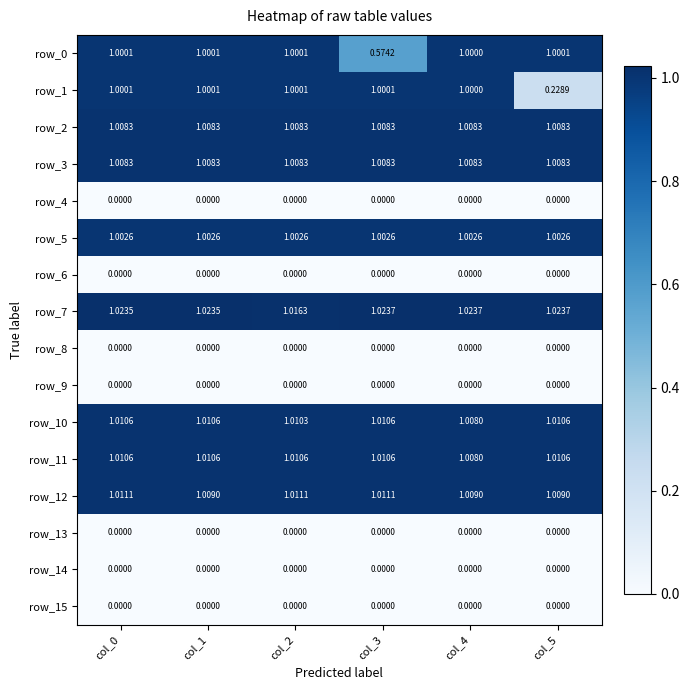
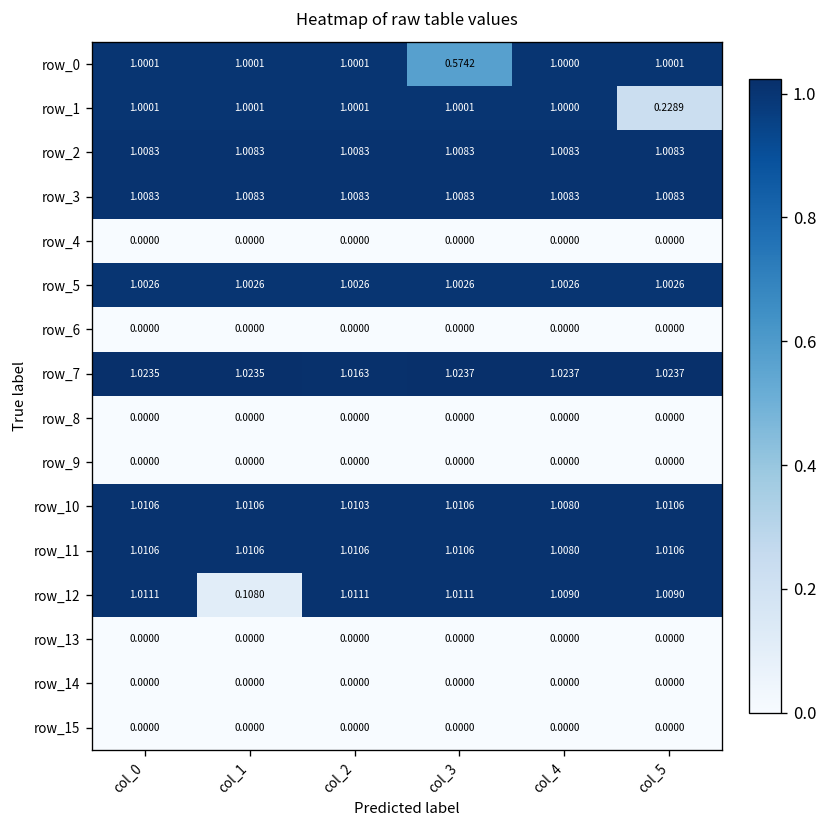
  {
    "row_0": {
      "col_0": 1.0001,
      "col_1": 1.0001,
      "col_2": 1.0001,
      "col_3": 0.5742,
      "col_4": 1.0000,
      "col_5": 1.0001
    },
    "row_1": {
      "col_0": 1.0001,
      "col_1": 1.0001,
      "col_2": 1.0001,
      "col_3": 1.0001,
      "col_4": 1.0000,
      "col_5": 0.2289
    },
    "row_2": {
      "col_0": 1.0083,
      "col_1": 1.0083,
      "col_2": 1.0083,
      "col_3": 1.0083,
      "col_4": 1.0083,
      "col_5": 1.0083
    },
    "row_3": {
      "col_0": 1.0083,
      "col_1": 1.0083,
      "col_2": 1.0083,
      "col_3": 1.0083,
      "col_4": 1.0083,
      "col_5": 1.0083
    },
    "row_4": {
      "col_0": 0.0000,
      "col_1": 0.0000,
      "col_2": 0.0000,
      "col_3": 0.0000,
      "col_4": 0.0000,
      "col_5": 0.0000
    },
    "row_5": {
      "col_0": 1.0026,
      "col_1": 1.0026,
      "col_2": 1.0026,
      "col_3": 1.0026,
      "col_4": 1.0026,
      "col_5": 1.0026
    },
    "row_6": {
      "col_0": 0.0000,
      "col_1": 0.0000,
      "col_2": 0.0000,
      "col_3": 0.0000,
      "col_4": 0.0000,
      "col_5": 0.0000
    },
    "row_7": {
      "col_0": 1.0235,
      "col_1": 1.0235,
      "col_2": 1.0163,
      "col_3": 1.0237,
      "col_4": 1.0237,
      "col_5": 1.0237
    },
    "row_8": {
      "col_0": 0.0000,
      "col_1": 0.0000,
      "col_2": 0.0000,
      "col_3": 0.0000,
      "col_4": 0.0000,
      "col_5": 0.0000
    },
    "row_9": {
      "col_0": 0.0000,
      "col_1": 0.0000,
      "col_2": 0.0000,
      "col_3": 0.0000,
      "col_4": 0.0000,
      "col_5": 0.0000
    },
    "row_10": {
      "col_0": 1.0106,
      "col_1": 1.0106,
      "col_2": 1.0103,
      "col_3": 1.0106,
      "col_4": 1.0080,
      "col_5": 1.0106
    },
    "row_11": {
      "col_0": 1.0106,
      "col_1": 1.0106,
      "col_2": 1.0106,
      "col_3": 1.0106,
      "col_4": 1.0080,
      "col_5": 1.0106
    },
    "row_12": {
      "col_0": 1.0111,
-     "col_1": 1.0090,
+     "col_1": 0.1080,
      "col_2": 1.0111,
      "col_3": 1.0111,
      "col_4": 1.0090,
      "col_5": 1.0090
    },
    "row_13": {
      "col_0": 0.0000,
      "col_1": 0.0000,
      "col_2": 0.0000,
      "col_3": 0.0000,
      "col_4": 0.0000,
      "col_5": 0.0000
    },
    "row_14": {
      "col_0": 0.0000,
      "col_1": 0.0000,
      "col_2": 0.0000,
      "col_3": 0.0000,
      "col_4": 0.0000,
      "col_5": 0.0000
    },
    "row_15": {
      "col_0": 0.0000,
      "col_1": 0.0000,
      "col_2": 0.0000,
      "col_3": 0.0000,
      "col_4": 0.0000,
      "col_5": 0.0000
    }
  }
